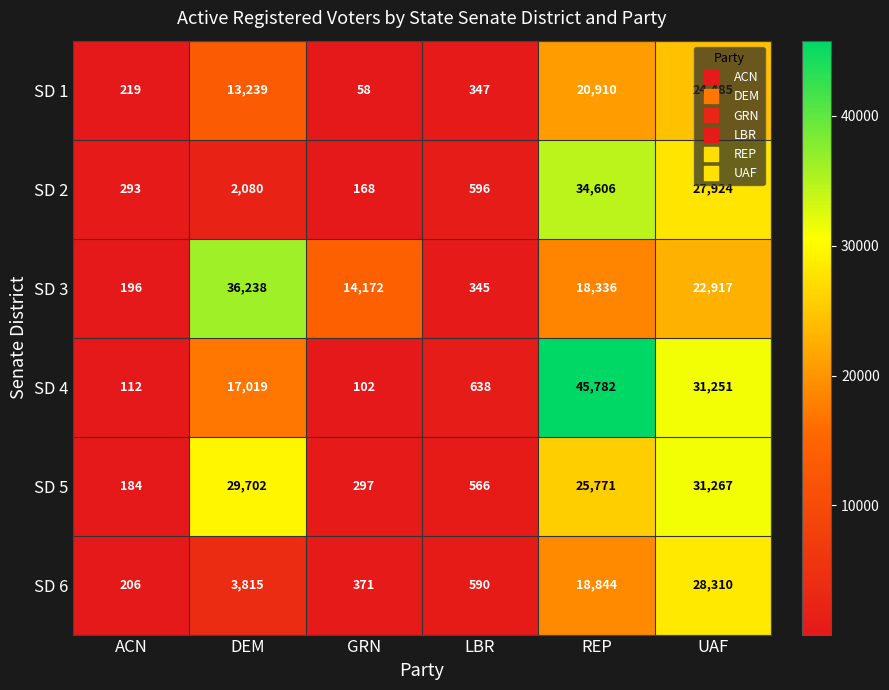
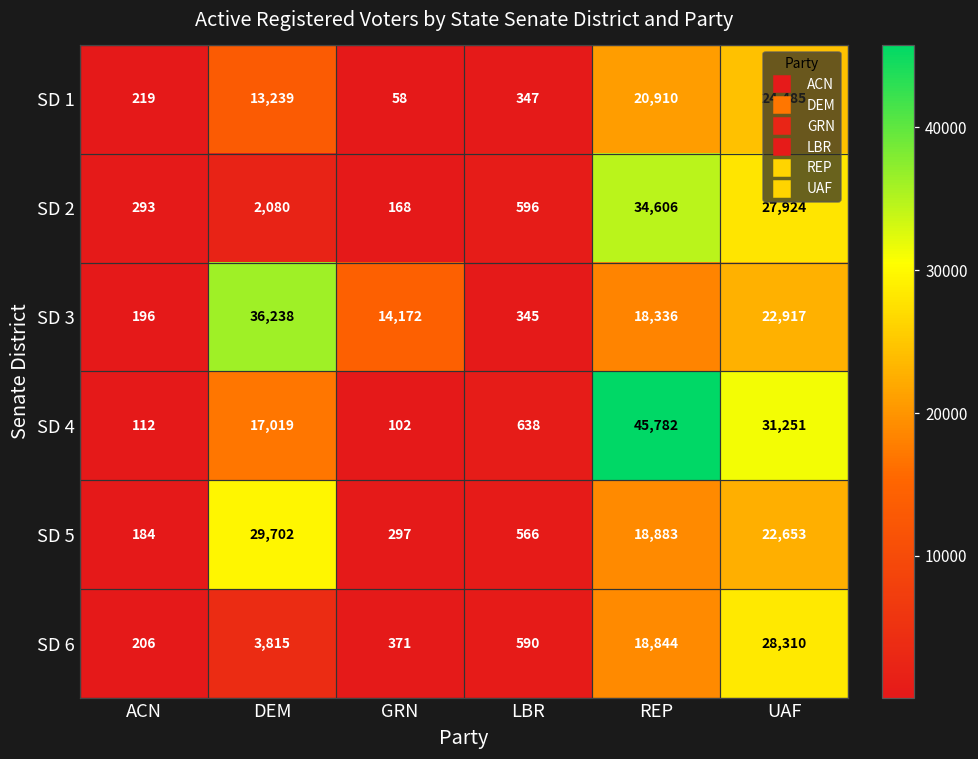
  {
    "SD 1": {
      "ACN": "219",
      "DEM": "13,239",
      "GRN": "58",
      "LBR": "347",
      "REP": "20,910"
    },
    "SD 2": {
      "ACN": "293",
      "DEM": "2,080",
      "GRN": "168",
      "LBR": "596",
      "REP": "34,606"
    },
    "SD 3": {
      "ACN": "196",
      "DEM": "36,238",
      "GRN": "14,172",
      "LBR": "345",
      "REP": "18,336",
      "UAF": "22,917"
    },
    "SD 4": {
      "ACN": "112",
      "DEM": "17,019",
      "GRN": "102",
      "LBR": "638",
      "REP": "45,782",
      "UAF": "31,251"
    },
    "SD 5": {
      "ACN": "184",
      "DEM": "29,702",
      "GRN": "297",
      "LBR": "566",
-     "REP": "25,771",
-     "UAF": "31,267"
+     "REP": "18,883",
+     "UAF": "22,653"
    },
    "SD 6": {
      "ACN": "206",
      "DEM": "3,815",
      "GRN": "371",
      "LBR": "590",
      "REP": "18,844",
      "UAF": "28,310"
    }
  }
